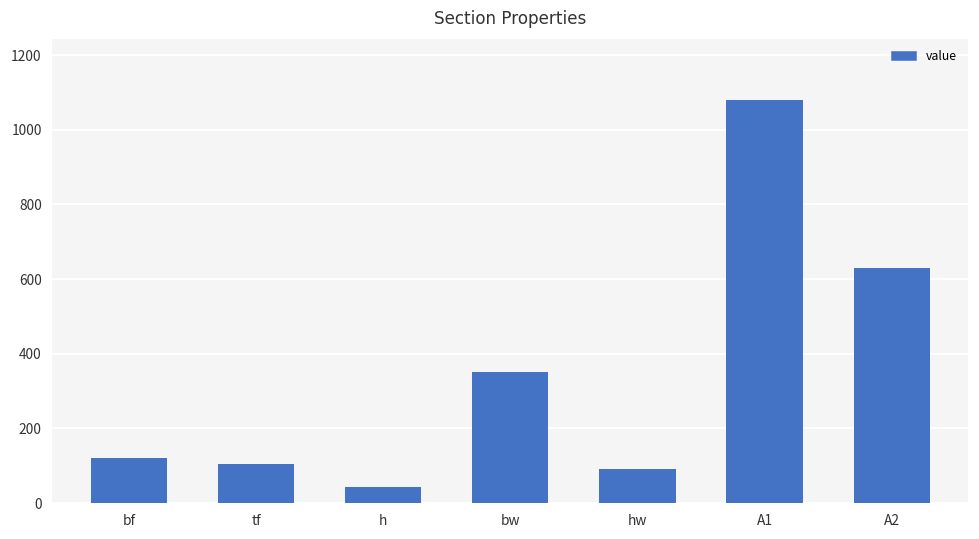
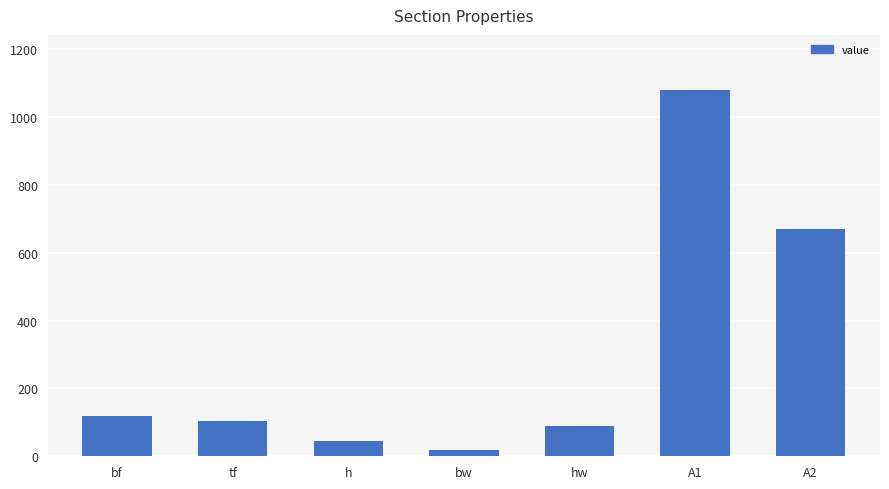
  {
    "bf": 120,
    "tf": 100,
    "h": 40,
-   "bw": 350,
+   "bw": 20,
    "hw": 90,
    "A1": 1080,
-   "A2": 630
+   "A2": 670
  }
